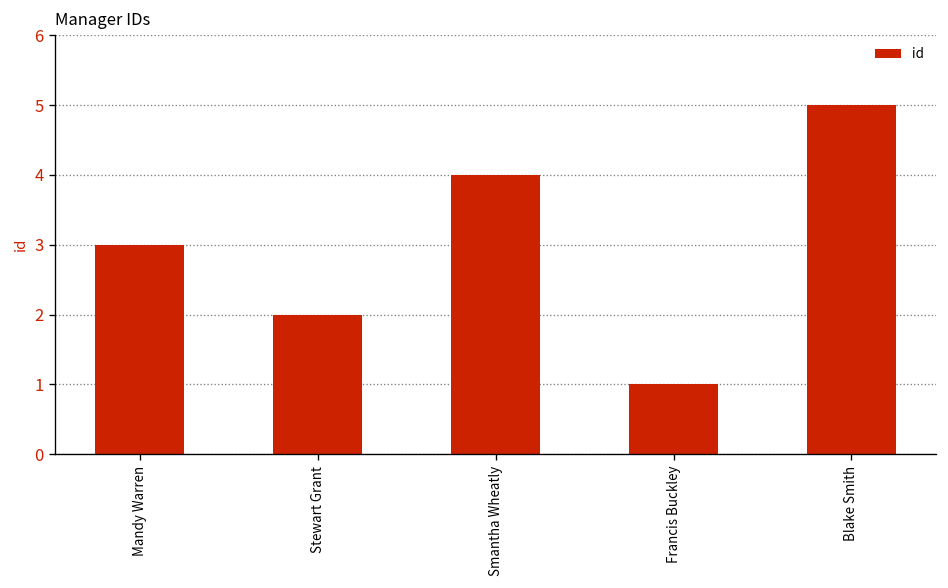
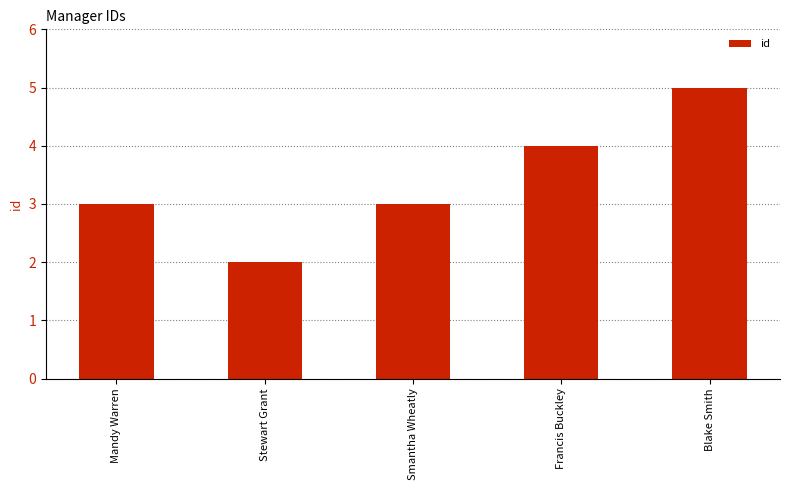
  {
    "Mandy Warren": 3,
    "Stewart Grant": 2,
-   "Smantha Wheatly": 4,
-   "Francis Buckley": 1,
+   "Smantha Wheatly": 3,
+   "Francis Buckley": 4,
    "Blake Smith": 5
  }
